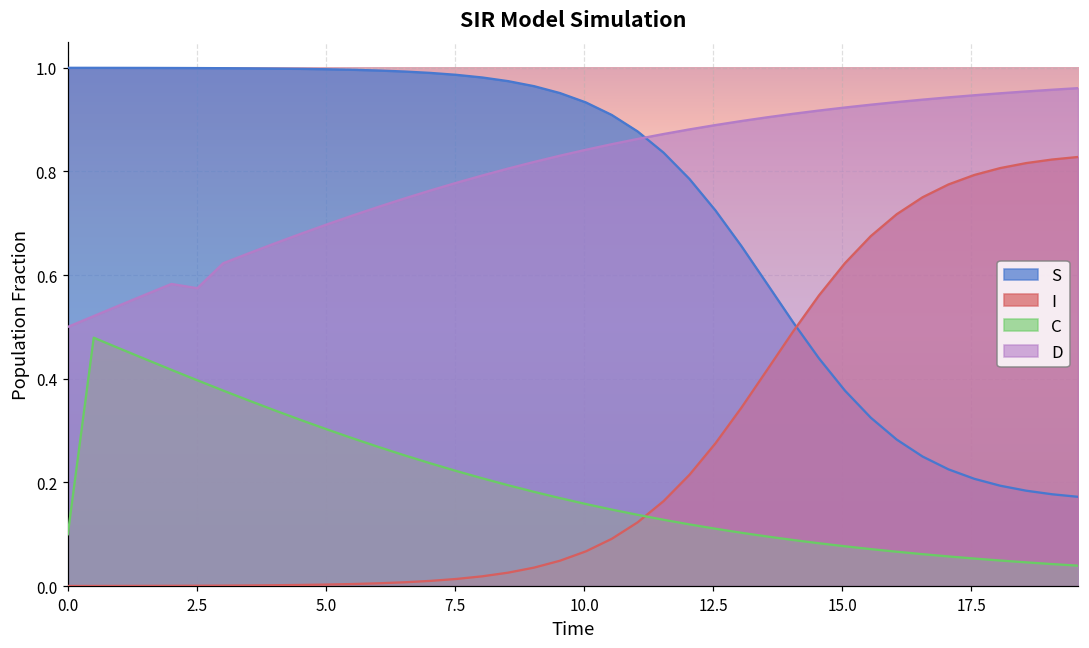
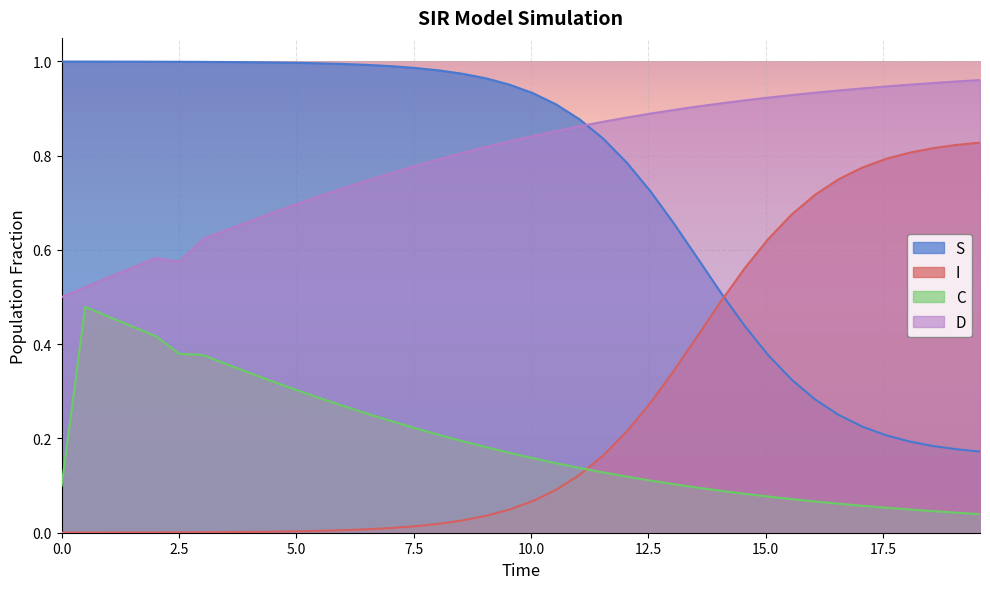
  {
    "S": {
      "0.0": 1.00,
      "2.5": 1.00
    },
    "I": {
      "0.0": 0.00,
      "2.5": 0.00
    },
    "C": {
      "0.0": 0.10,
-     "2.5": 0.40
+     "2.5": 0.38
    },
    "D": {
      "0.0": 0.50,
      "2.5": 0.57
    }
  }
